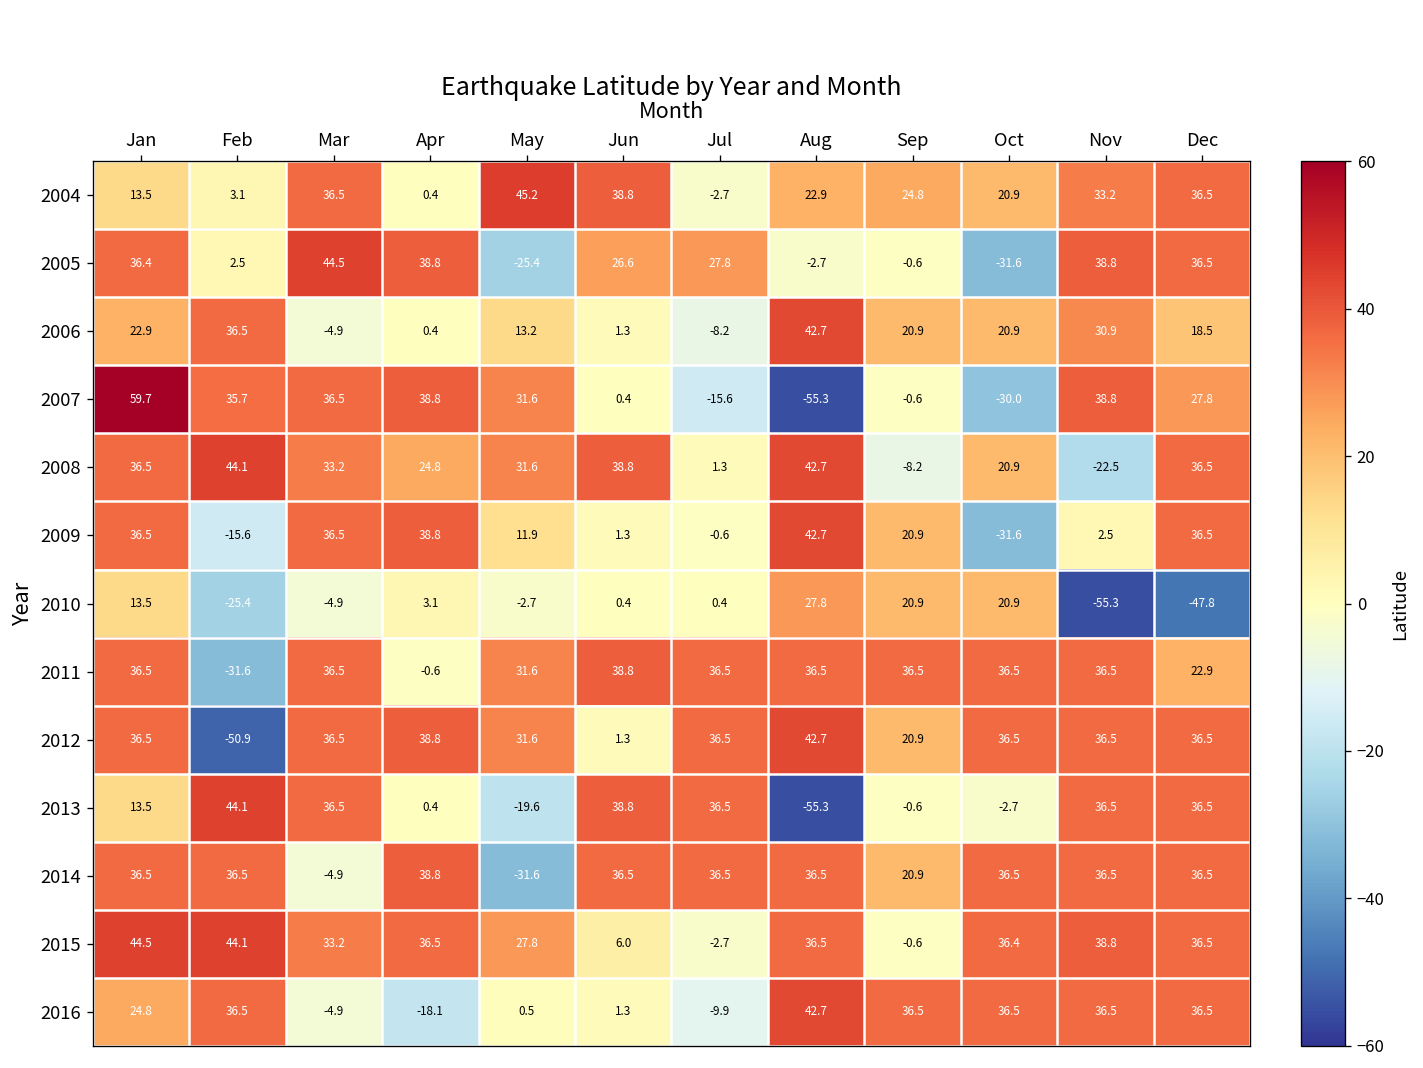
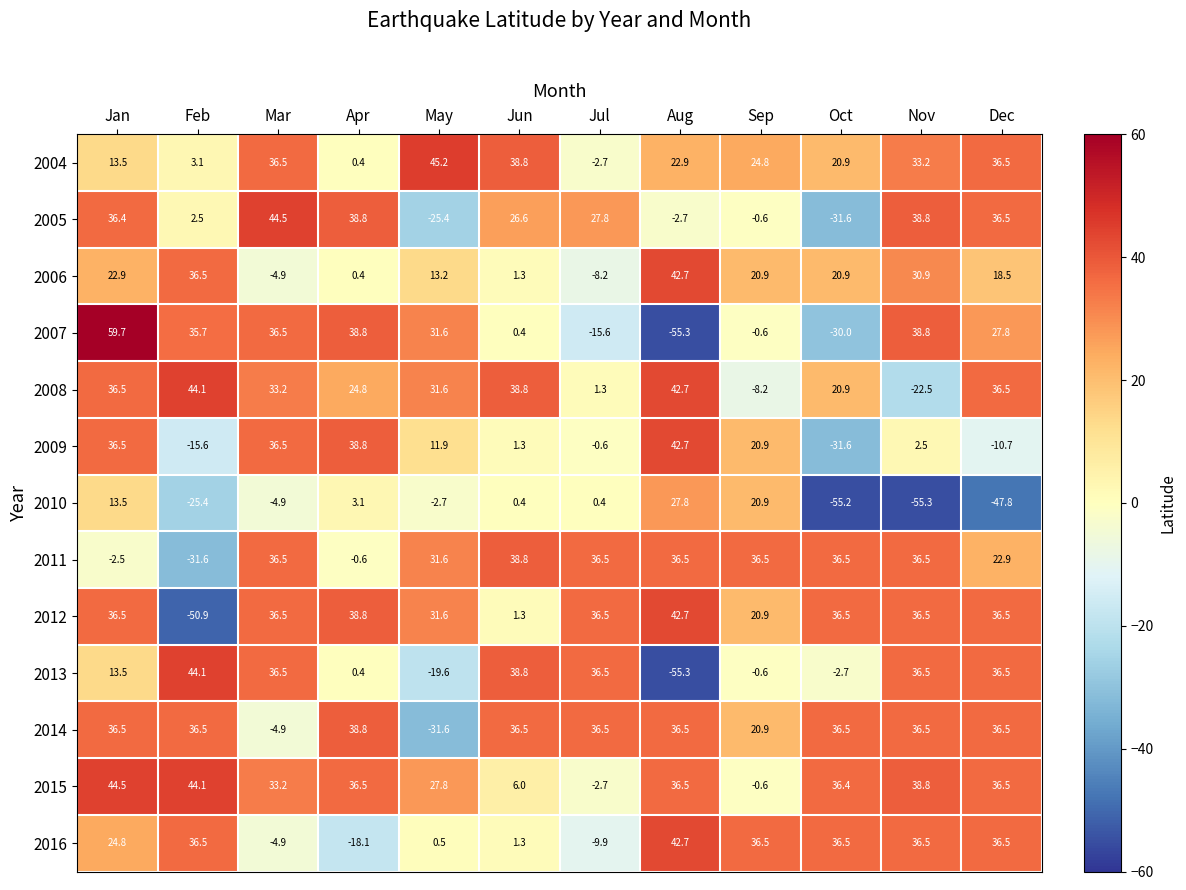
  {
    "2004": {
      "Jan": 13.5,
      "Feb": 3.1,
      "Mar": 36.5,
      "Apr": 0.4,
      "May": 45.2,
      "Jun": 38.8,
      "Jul": -2.7,
      "Aug": 22.9,
      "Sep": 24.8,
      "Oct": 20.9,
      "Nov": 33.2,
      "Dec": 36.5
    },
    "2005": {
      "Jan": 36.4,
      "Feb": 2.5,
      "Mar": 44.5,
      "Apr": 38.8,
      "May": -25.4,
      "Jun": 26.6,
      "Jul": 27.8,
      "Aug": -2.7,
      "Sep": -0.6,
      "Oct": -31.6,
      "Nov": 38.8,
      "Dec": 36.5
    },
    "2006": {
      "Jan": 22.9,
      "Feb": 36.5,
      "Mar": -4.9,
      "Apr": 0.4,
      "May": 13.2,
      "Jun": 1.3,
      "Jul": -8.2,
      "Aug": 42.7,
      "Sep": 20.9,
      "Oct": 20.9,
      "Nov": 30.9,
      "Dec": 18.5
    },
    "2007": {
      "Jan": 59.7,
      "Feb": 35.7,
      "Mar": 36.5,
      "Apr": 38.8,
      "May": 31.6,
      "Jun": 0.4,
      "Jul": -15.6,
      "Aug": -55.3,
      "Sep": -0.6,
      "Oct": -30.0,
      "Nov": 38.8,
      "Dec": 27.8
    },
    "2008": {
      "Jan": 36.5,
      "Feb": 44.1,
      "Mar": 33.2,
      "Apr": 24.8,
      "May": 31.6,
      "Jun": 38.8,
      "Jul": 1.3,
      "Aug": 42.7,
      "Sep": -8.2,
      "Oct": 20.9,
      "Nov": -22.5,
      "Dec": 36.5
    },
    "2009": {
      "Jan": 36.5,
      "Feb": -15.6,
      "Mar": 36.5,
      "Apr": 38.8,
      "May": 11.9,
      "Jun": 1.3,
      "Jul": -0.6,
      "Aug": 42.7,
      "Sep": 20.9,
      "Oct": -31.6,
      "Nov": 2.5,
-     "Dec": 36.5
+     "Dec": -10.7
    },
    "2010": {
      "Jan": 13.5,
      "Feb": -25.4,
      "Mar": -4.9,
      "Apr": 3.1,
      "May": -2.7,
      "Jun": 0.4,
      "Jul": 0.4,
      "Aug": 27.8,
      "Sep": 20.9,
-     "Oct": 20.9,
+     "Oct": -55.2,
      "Nov": -55.3,
      "Dec": -47.8
    },
    "2011": {
-     "Jan": 36.5,
+     "Jan": -2.5,
      "Feb": -31.6,
      "Mar": 36.5,
      "Apr": -0.6,
      "May": 31.6,
      "Jun": 38.8,
      "Jul": 36.5,
      "Aug": 36.5,
      "Sep": 36.5,
      "Oct": 36.5,
      "Nov": 36.5,
      "Dec": 22.9
    },
    "2012": {
      "Jan": 36.5,
      "Feb": -50.9,
      "Mar": 36.5,
      "Apr": 38.8,
      "May": 31.6,
      "Jun": 1.3,
      "Jul": 36.5,
      "Aug": 42.7,
      "Sep": 20.9,
      "Oct": 36.5,
      "Nov": 36.5,
      "Dec": 36.5
    },
    "2013": {
      "Jan": 13.5,
      "Feb": 44.1,
      "Mar": 36.5,
      "Apr": 0.4,
      "May": -19.6,
      "Jun": 38.8,
      "Jul": 36.5,
      "Aug": -55.3,
      "Sep": -0.6,
      "Oct": -2.7,
      "Nov": 36.5,
      "Dec": 36.5
    },
    "2014": {
      "Jan": 36.5,
      "Feb": 36.5,
      "Mar": -4.9,
      "Apr": 38.8,
      "May": -31.6,
      "Jun": 36.5,
      "Jul": 36.5,
      "Aug": 36.5,
      "Sep": 20.9,
      "Oct": 36.5,
      "Nov": 36.5,
      "Dec": 36.5
    },
    "2015": {
      "Jan": 44.5,
      "Feb": 44.1,
      "Mar": 33.2,
      "Apr": 36.5,
      "May": 27.8,
      "Jun": 6.0,
      "Jul": -2.7,
      "Aug": 36.5,
      "Sep": -0.6,
      "Oct": 36.4,
      "Nov": 38.8,
      "Dec": 36.5
    },
    "2016": {
      "Jan": 24.8,
      "Feb": 36.5,
      "Mar": -4.9,
      "Apr": -18.1,
      "May": 0.5,
      "Jun": 1.3,
      "Jul": -9.9,
      "Aug": 42.7,
      "Sep": 36.5,
      "Oct": 36.5,
      "Nov": 36.5,
      "Dec": 36.5
    }
  }
